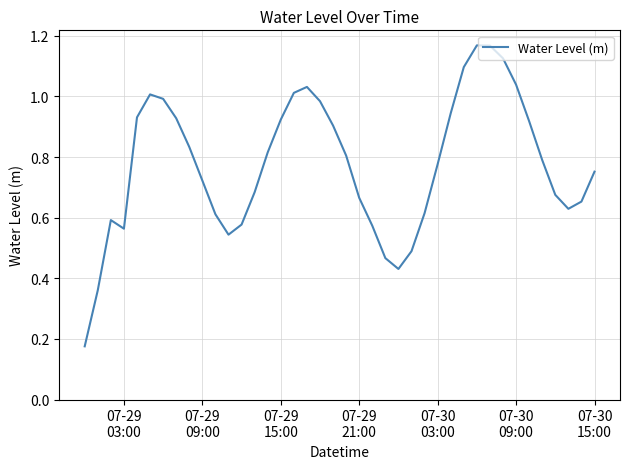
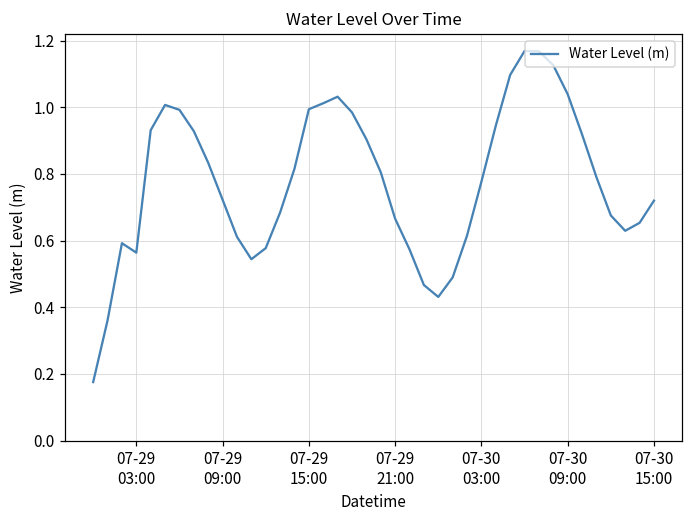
  {
    "07-29 03:00": 0.56,
    "07-29 09:00": 0.72,
-   "07-29 15:00": 0.92,
+   "07-29 15:00": 0.99,
    "07-29 21:00": 0.67,
    "07-30 03:00": 0.78,
    "07-30 09:00": 1.04,
-   "07-30 15:00": 0.75
+   "07-30 15:00": 0.72
  }
